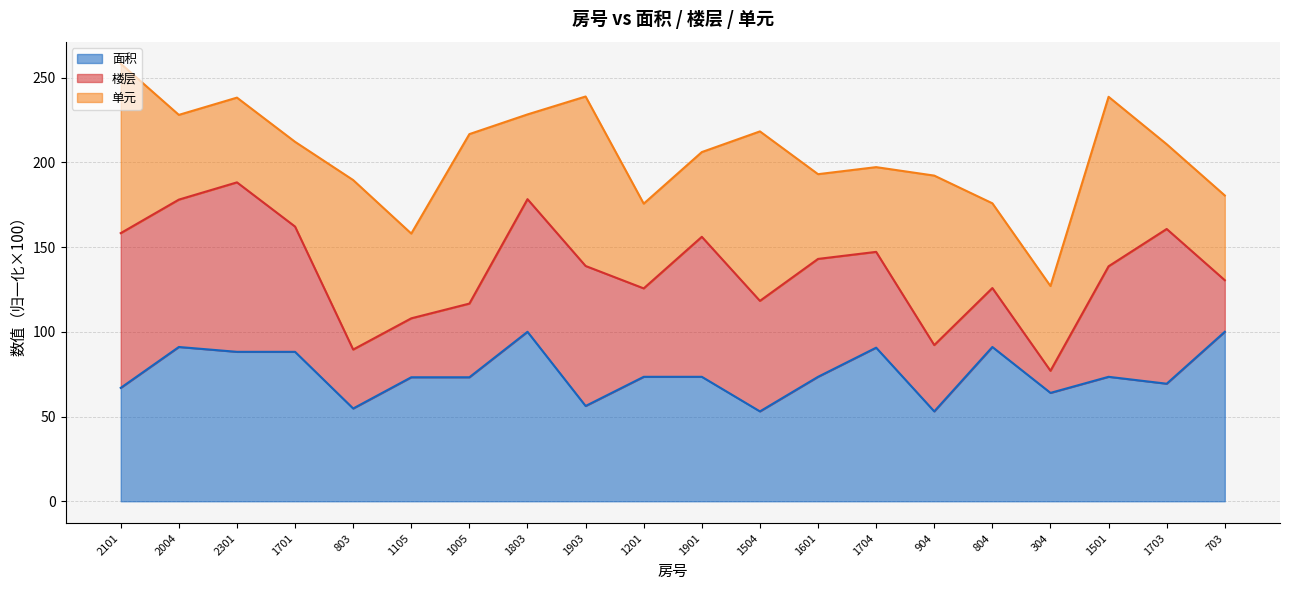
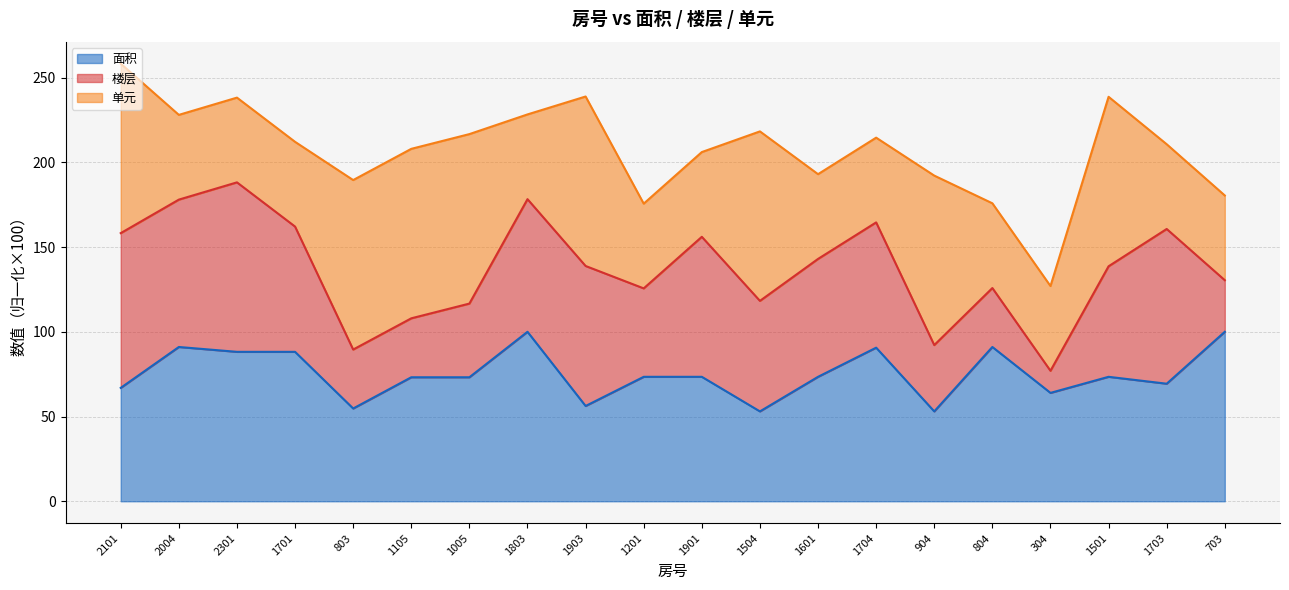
  {
    "面积": {
      "2101": 67,
      "2004": 91,
      "2301": 88,
      "1701": 88,
      "803": 55,
      "1105": 73,
      "1005": 73,
      "1803": 100,
      "1903": 56,
      "1201": 73,
      "1901": 73,
      "1504": 53,
      "1601": 73,
      "1704": 91,
      "904": 53,
      "804": 91,
      "304": 64,
      "1501": 73,
      "1703": 69,
      "703": 100
    },
    "楼层": {
      "2101": 91,
      "2004": 87,
      "2301": 100,
      "1701": 74,
      "803": 35,
      "1105": 35,
      "1005": 43,
      "1803": 78,
      "1903": 83,
      "1201": 52,
      "1901": 83,
      "1504": 65,
      "1601": 70,
-     "1704": 57,
+     "1704": 74,
      "904": 39,
      "804": 35,
      "304": 13,
      "1501": 65,
      "1703": 91,
      "703": 30
    },
    "单元": {
      "2004": 50,
      "2301": 50,
      "1701": 50,
      "803": 100,
-     "1105": 50,
+     "1105": 100,
      "1005": 100,
      "1803": 50,
      "1903": 100,
      "1201": 50,
      "1901": 50,
      "1504": 100,
      "1601": 50,
      "1704": 50,
      "904": 100,
      "804": 50,
      "304": 50,
      "1501": 100,
      "1703": 50,
      "703": 50
    }
  }
